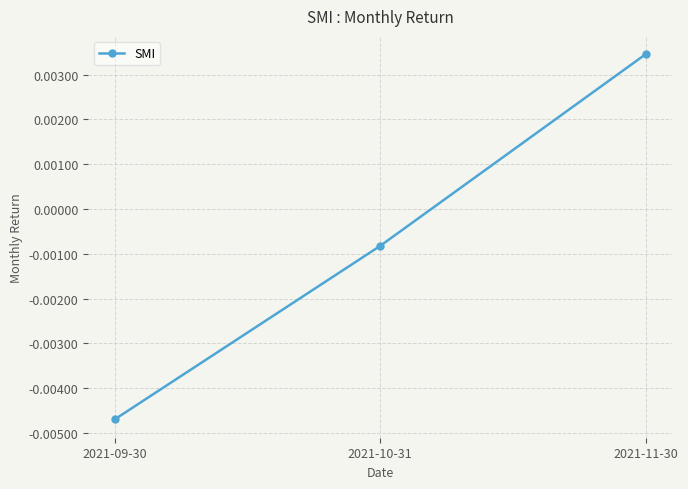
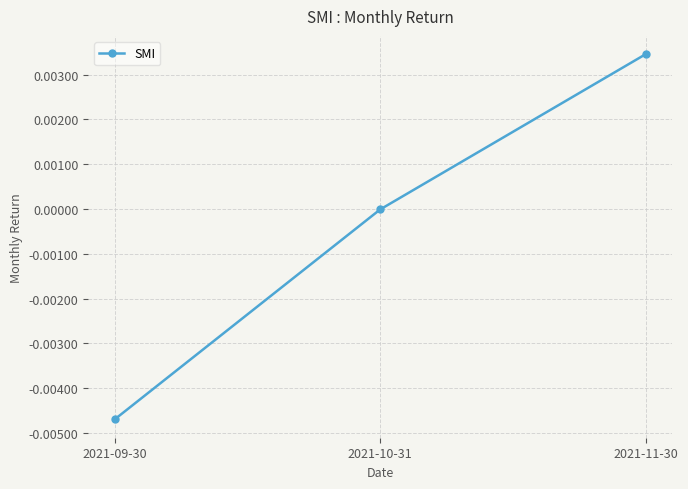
  {
    "2021-09-30": -0.0047,
-   "2021-10-31": -0.0008,
+   "2021-10-31": 0.0000,
    "2021-11-30": 0.0035
  }
